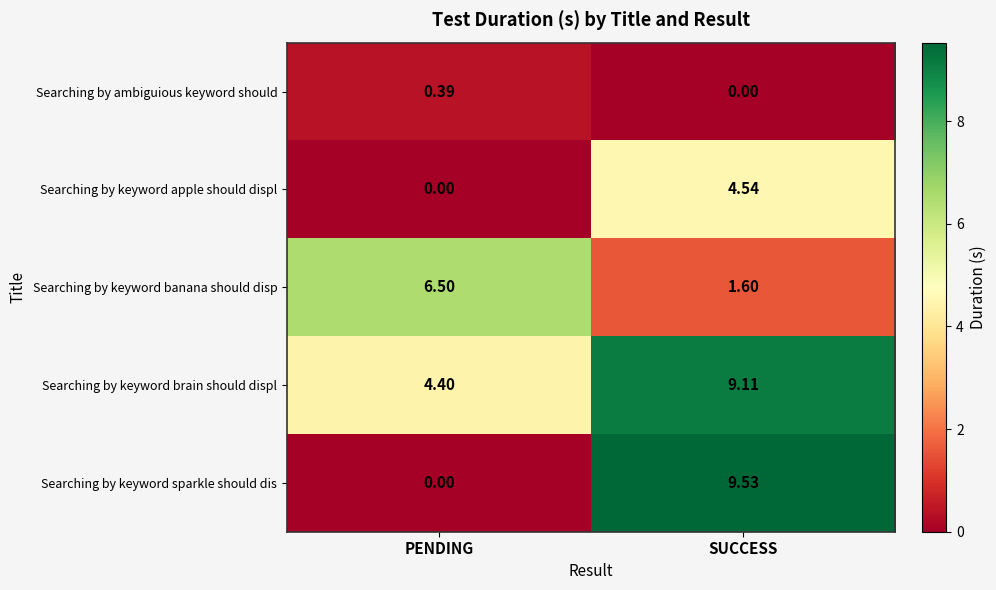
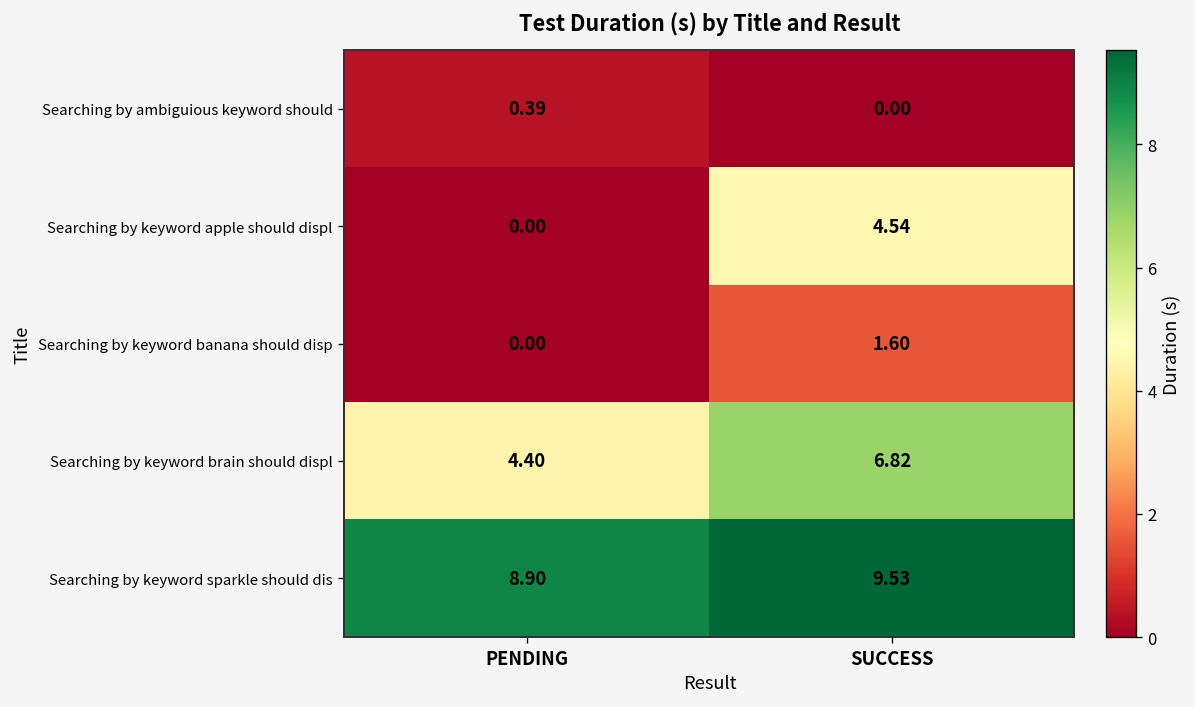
  {
    "Searching by ambiguious keyword should": {
      "PENDING": 0.39,
      "SUCCESS": 0.00
    },
    "Searching by keyword apple should displ": {
      "PENDING": 0.00,
      "SUCCESS": 4.54
    },
    "Searching by keyword banana should disp": {
-     "PENDING": 6.50,
+     "PENDING": 0.00,
      "SUCCESS": 1.60
    },
    "Searching by keyword brain should displ": {
      "PENDING": 4.40,
-     "SUCCESS": 9.11
+     "SUCCESS": 6.82
    },
    "Searching by keyword sparkle should dis": {
-     "PENDING": 0.00,
+     "PENDING": 8.90,
      "SUCCESS": 9.53
    }
  }
